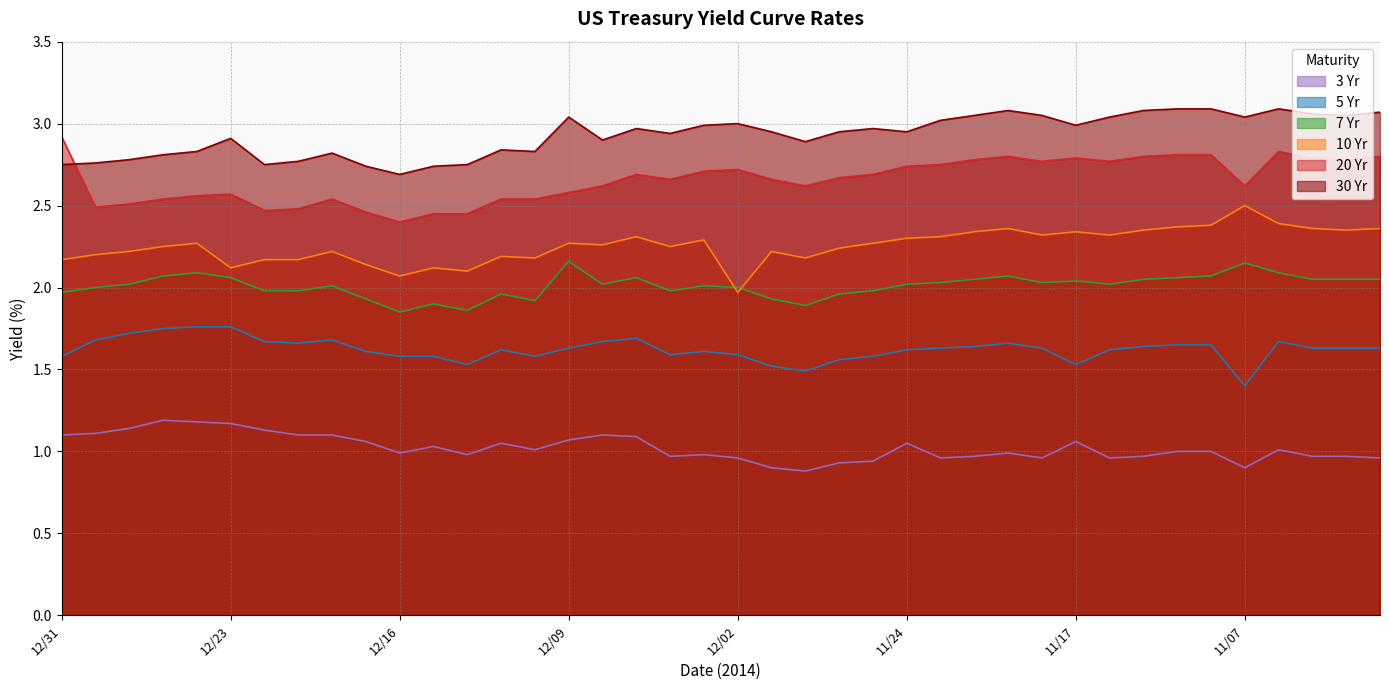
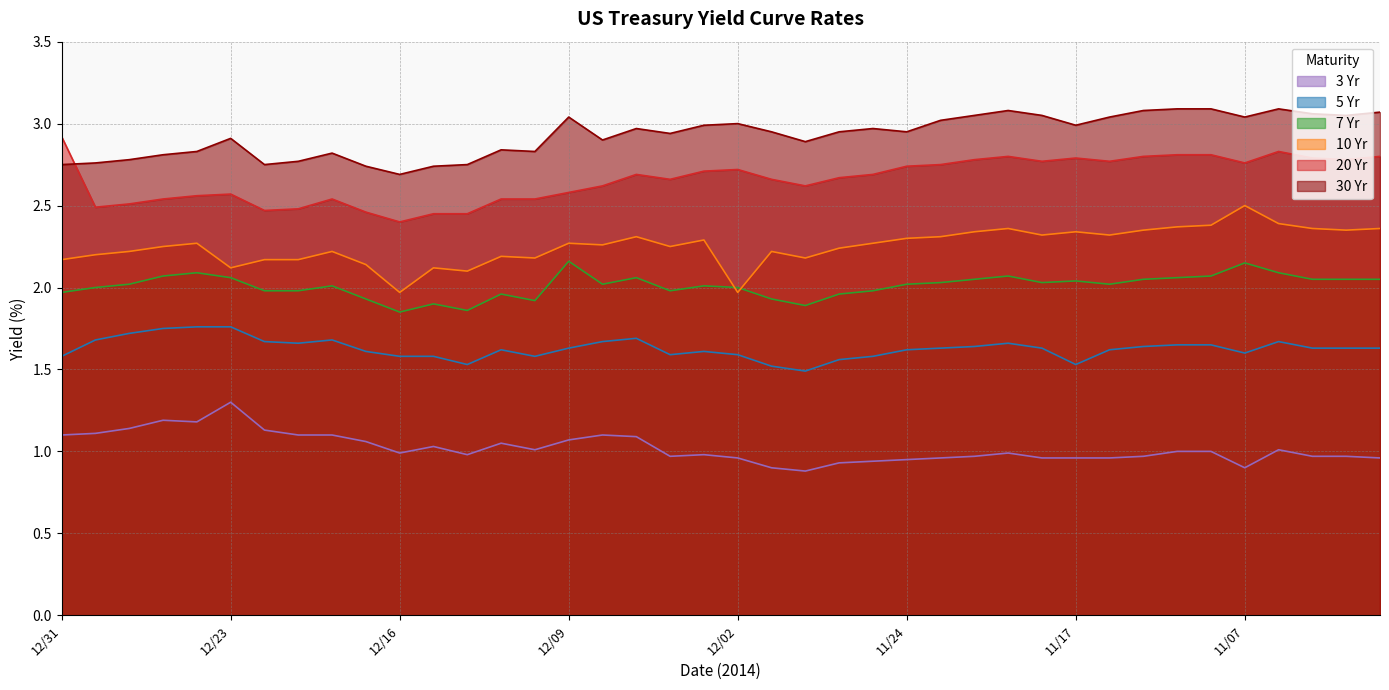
  {
    "3 Yr": {
      "12/31": 1.10,
-     "12/23": 1.17,
+     "12/23": 1.30,
      "12/16": 0.99,
      "12/09": 1.07,
      "12/02": 0.96,
-     "11/24": 1.05,
-     "11/17": 1.06,
+     "11/24": 0.95,
+     "11/17": 0.96,
      "11/07": 0.90
    },
    "5 Yr": {
      "12/31": 1.58,
      "12/23": 1.76,
      "12/16": 1.58,
      "12/09": 1.63,
      "12/02": 1.6,
      "11/24": 1.62,
      "11/17": 1.53,
-     "11/07": 1.4
+     "11/07": 1.6
    },
    "7 Yr": {
      "12/31": 1.97,
      "12/23": 2.06,
      "12/16": 1.85,
      "12/09": 2.16,
      "12/02": 2.00,
      "11/24": 2.02,
      "11/17": 2.04,
      "11/07": 2.15
    },
    "10 Yr": {
      "12/31": 2.17,
      "12/23": 2.12,
-     "12/16": 2.07,
+     "12/16": 1.97,
      "12/09": 2.27,
      "12/02": 1.97,
      "11/24": 2.30,
      "11/17": 2.34,
      "11/07": 2.50
    },
    "20 Yr": {
      "12/31": 2.92,
      "12/23": 2.57,
      "12/16": 2.40,
      "12/09": 2.58,
      "12/02": 2.72,
      "11/24": 2.74,
      "11/17": 2.79,
-     "11/07": 2.62
+     "11/07": 2.76
    },
    "30 Yr": {
      "12/31": 2.75,
      "12/23": 2.91,
      "12/16": 2.69,
      "12/09": 3.04,
      "12/02": 3.00,
      "11/24": 2.95,
      "11/17": 2.99,
      "11/07": 3.04
    }
  }
